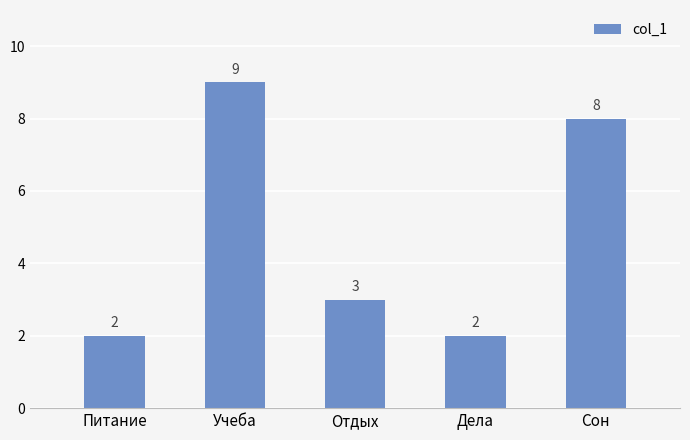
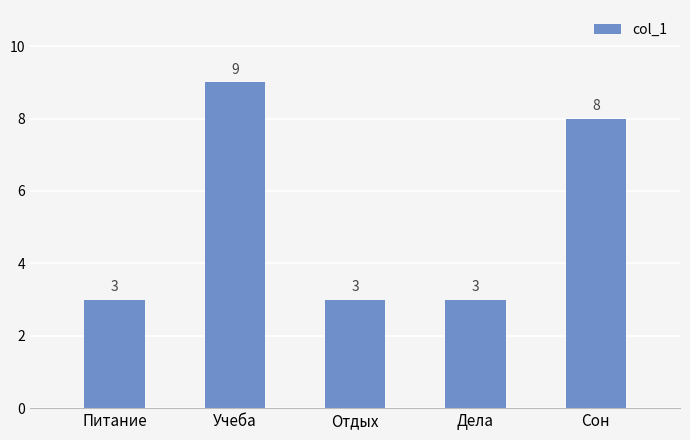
  {
-   "Питание": 2,
+   "Питание": 3,
    "Учеба": 9,
    "Отдых": 3,
-   "Дела": 2,
+   "Дела": 3,
    "Сон": 8
  }
